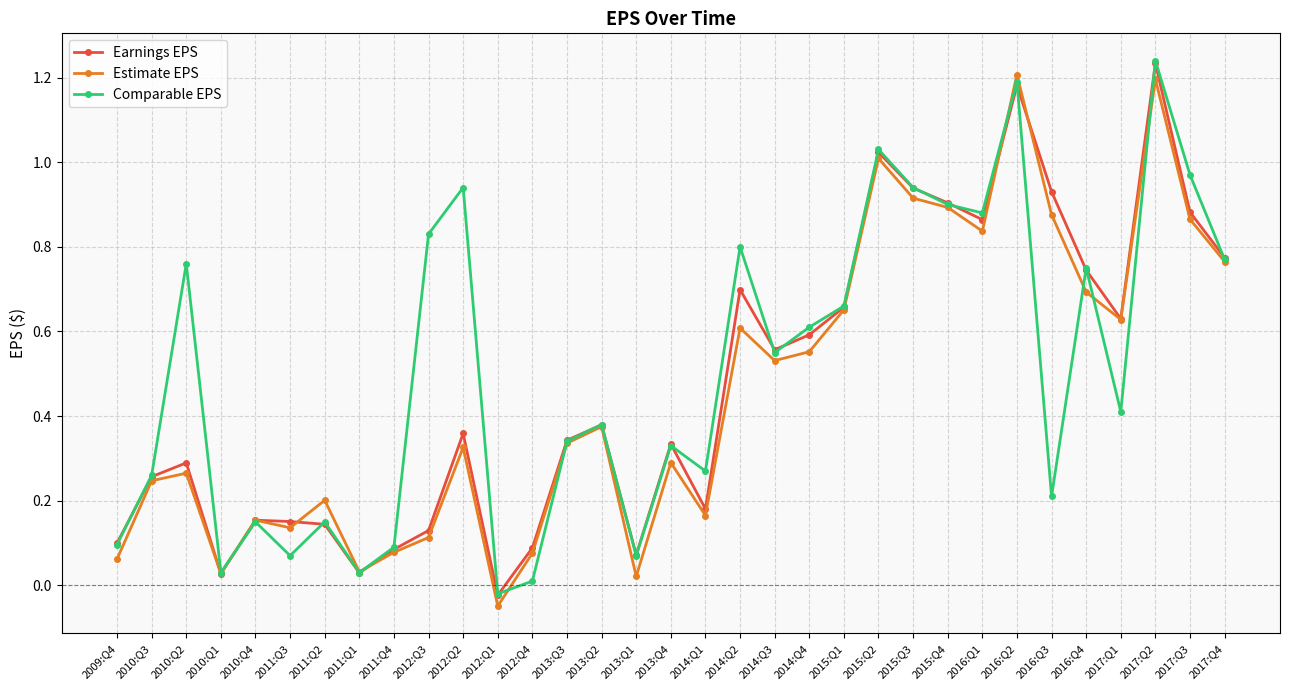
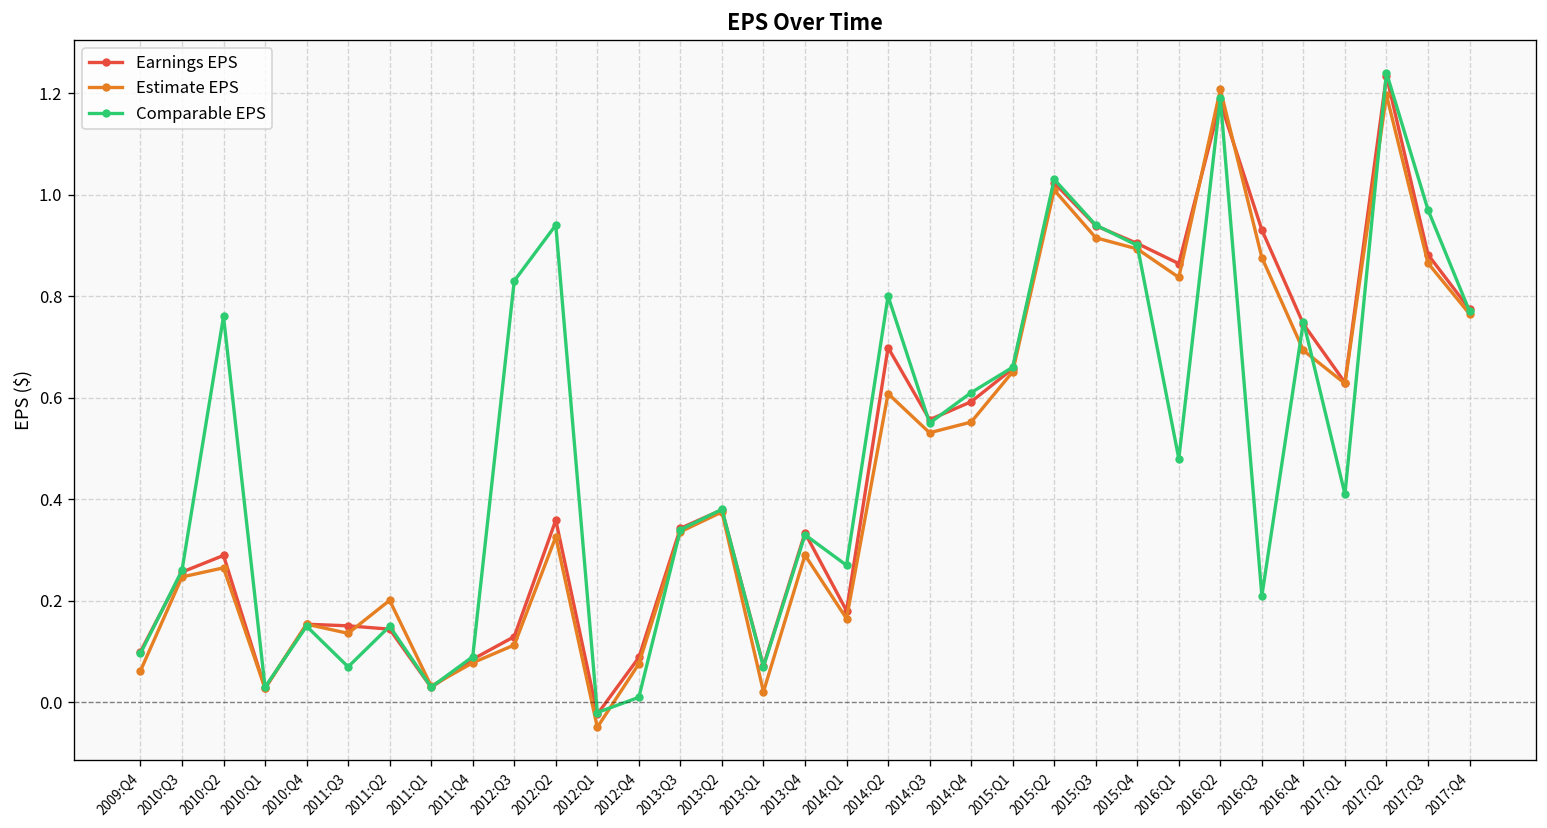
  {
    "Comparable EPS": {
      "2010:Q2": 0.76,
      "2011:Q3": 0.07,
      "2012:Q3": 0.83,
      "2012:Q2": 0.94,
      "2012:Q4": 0.01,
      "2014:Q1": 0.27,
      "2014:Q2": 0.80,
      "2014:Q3": 0.55,
      "2014:Q4": 0.61,
      "2015:Q2": 1.03,
-     "2016:Q1": 0.88,
+     "2016:Q1": 0.48,
      "2016:Q2": 1.19,
      "2016:Q3": 0.21,
      "2017:Q1": 0.41,
      "2017:Q2": 1.24,
      "2017:Q3": 0.97
    }
  }
